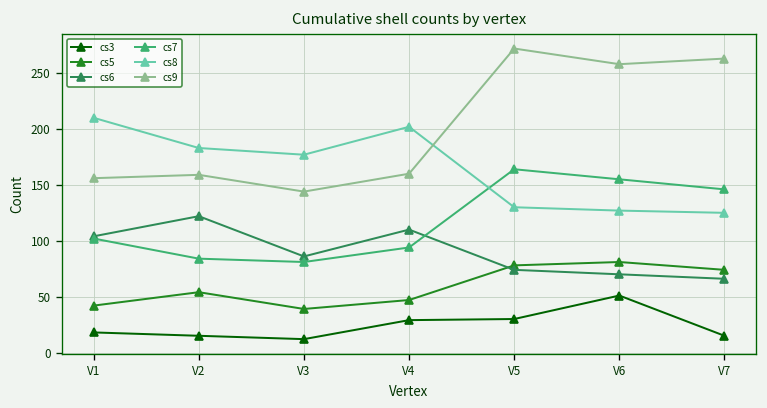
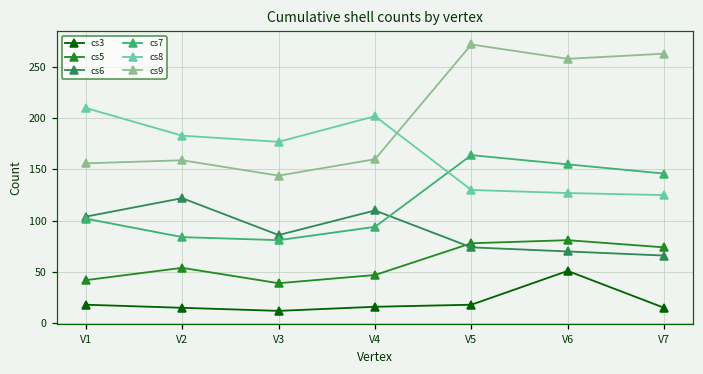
  {
    "cs3": {
      "V1": 20,
      "V2": 20,
      "V3": 10,
-     "V4": 30,
-     "V5": 30,
+     "V4": 20,
+     "V5": 20,
      "V6": 50,
      "V7": 20
    }
  }
